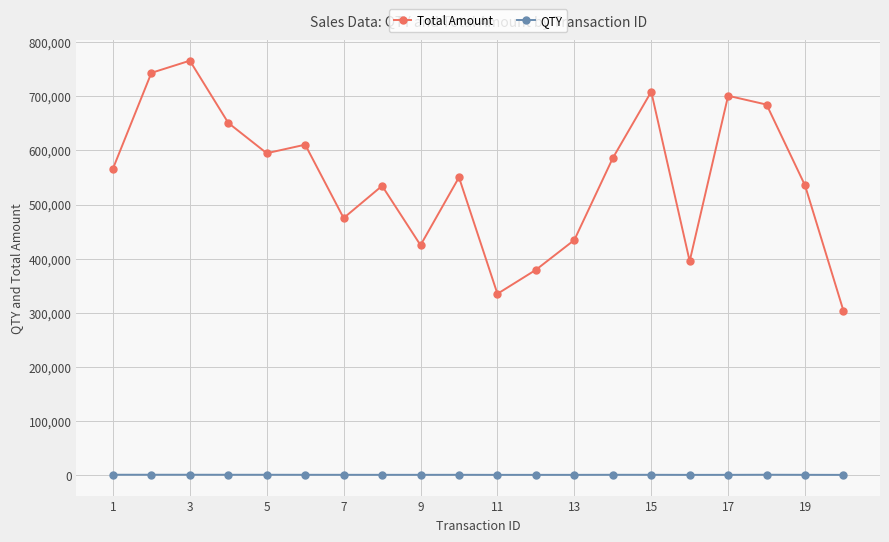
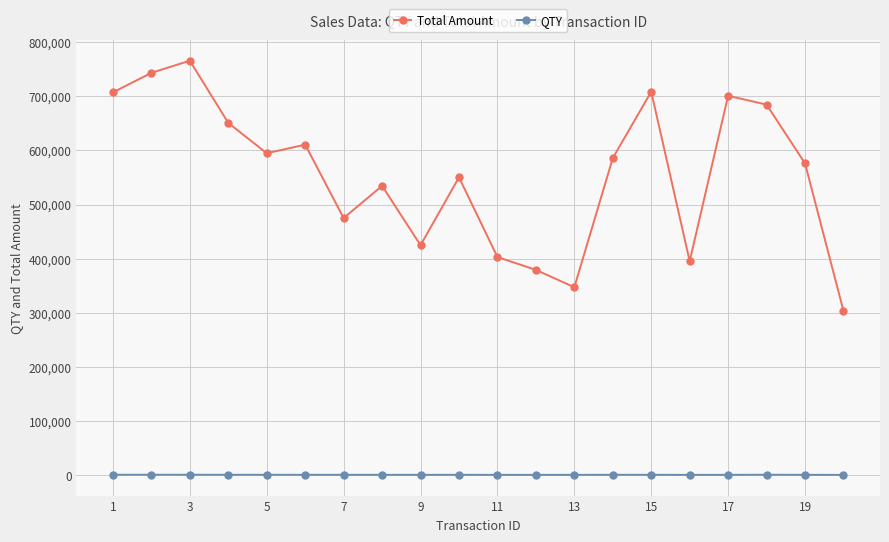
  {
    "Total Amount": {
-     "1": "570,000",
+     "1": "710,000",
      "3": "770,000",
      "5": "590,000",
      "7": "480,000",
      "9": "420,000",
-     "11": "330,000",
-     "13": "430,000",
+     "11": "400,000",
+     "13": "350,000",
      "15": "710,000",
      "17": "700,000",
-     "19": "540,000"
+     "19": "580,000"
    },
    "QTY": {
      "1": "0",
      "3": "0",
      "5": "0",
      "7": "0",
      "9": "0",
      "11": "0",
      "13": "0",
      "15": "0",
      "17": "0",
      "19": "0"
    }
  }
